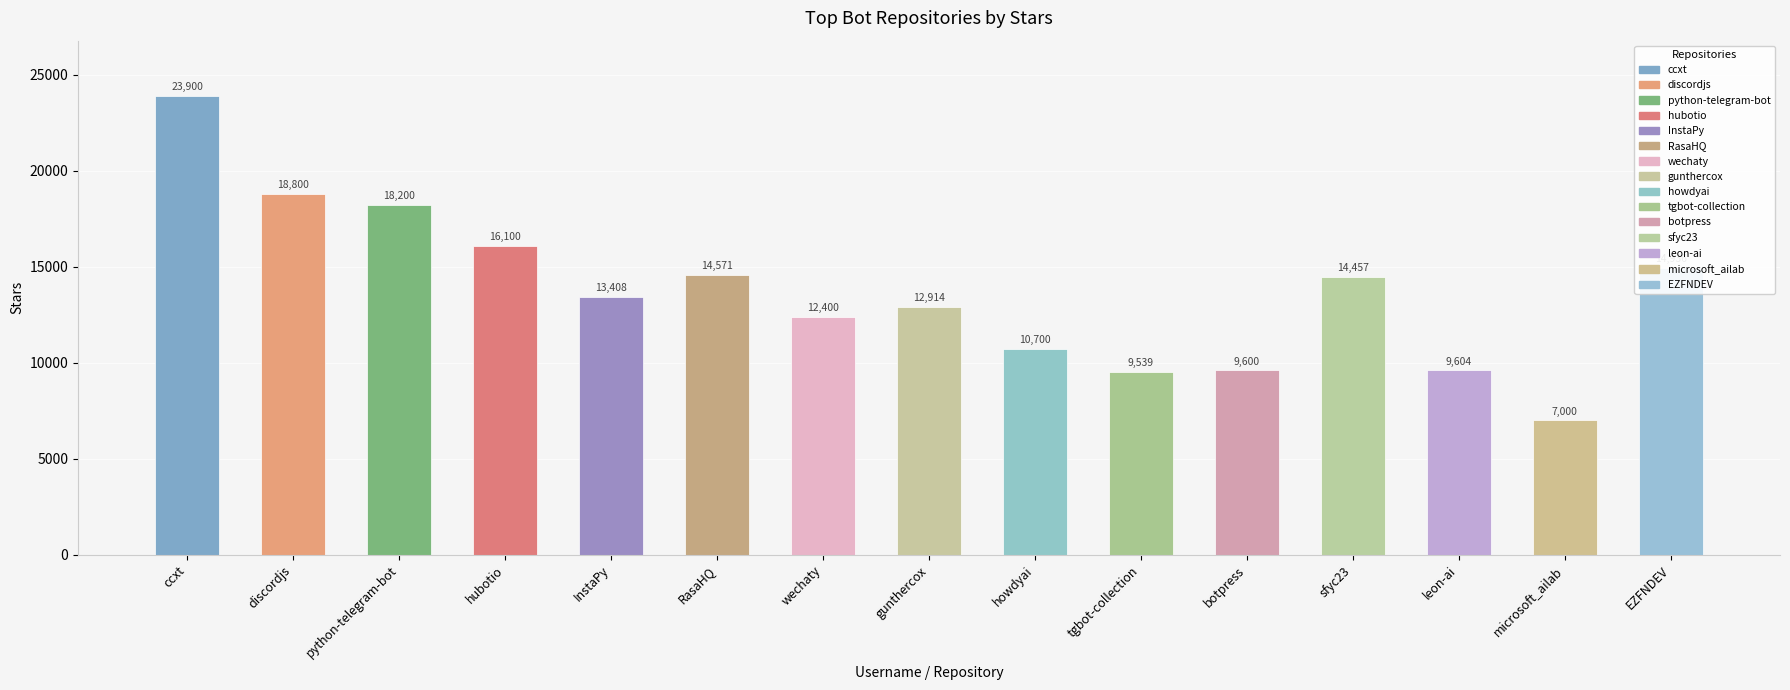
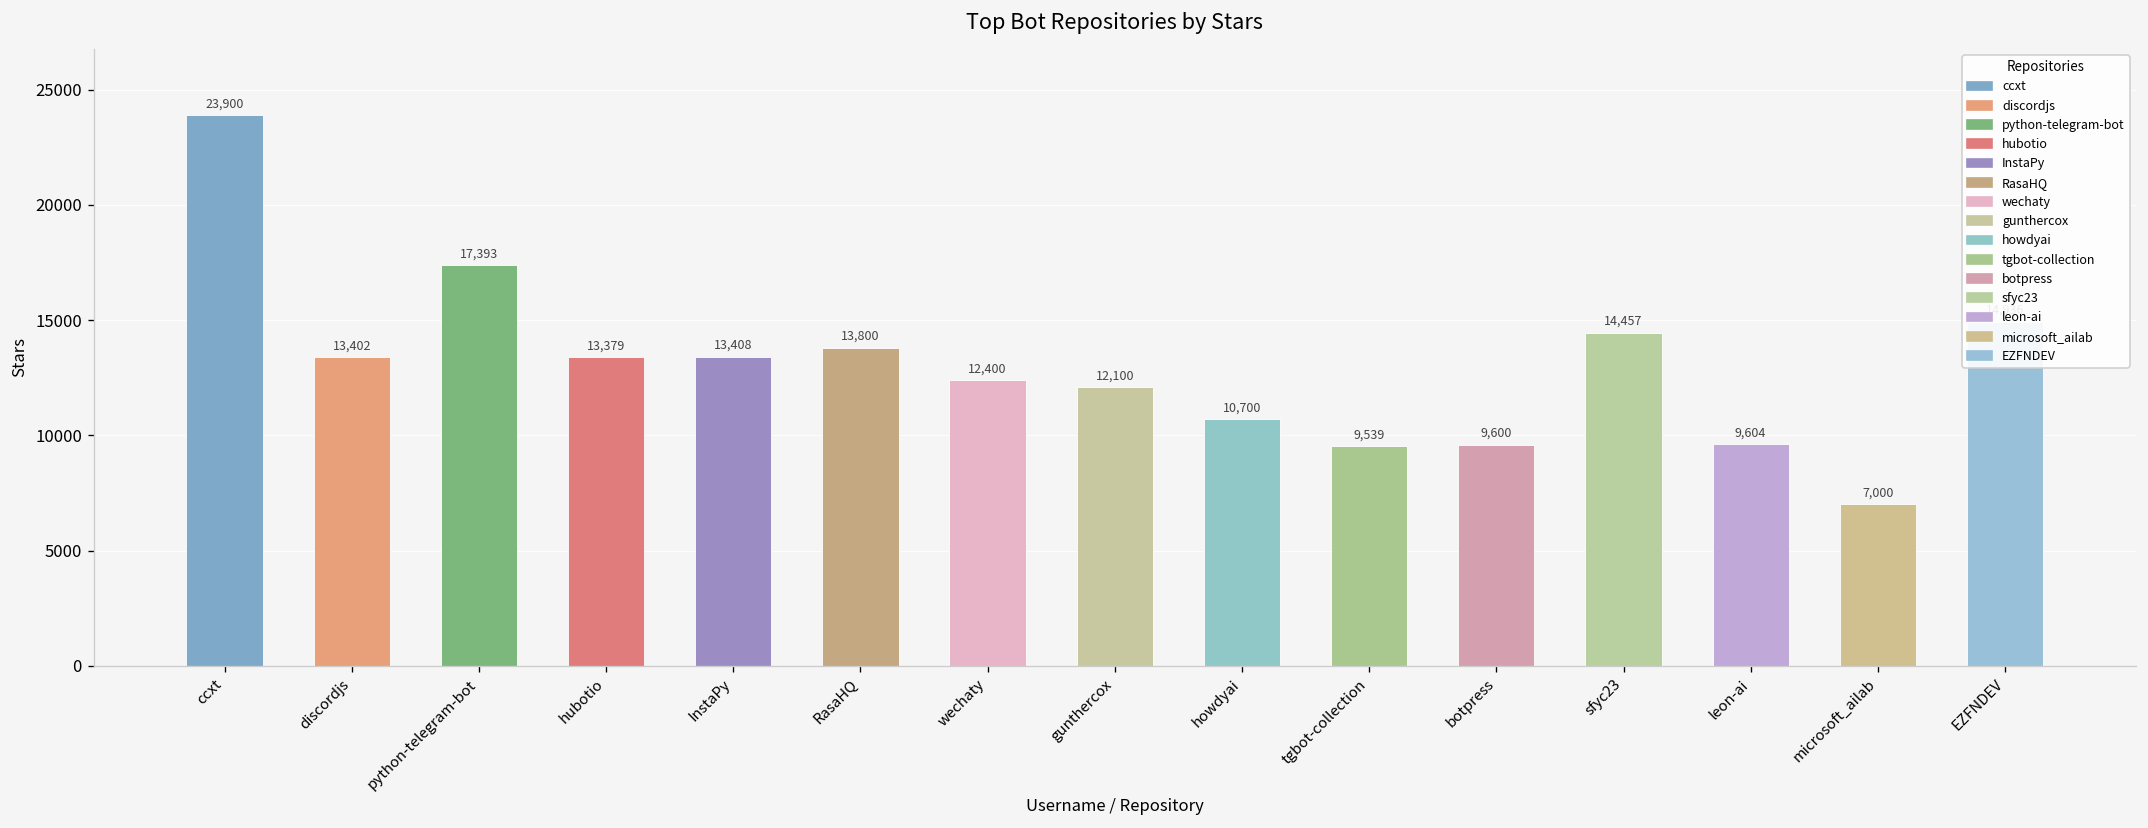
  {
    "ccxt": "23,900",
-   "discordjs": "18,800",
-   "python-telegram-bot": "18,200",
-   "hubotio": "16,100",
+   "discordjs": "13,402",
+   "python-telegram-bot": "17,393",
+   "hubotio": "13,379",
    "InstaPy": "13,408",
-   "RasaHQ": "14,571",
+   "RasaHQ": "13,800",
    "wechaty": "12,400",
-   "gunthercox": "12,914",
+   "gunthercox": "12,100",
    "howdyai": "10,700",
    "tgbot-collection": "9,539",
    "botpress": "9,600",
    "sfyc23": "14,457",
    "leon-ai": "9,604",
    "microsoft_ailab": "7,000"
  }
